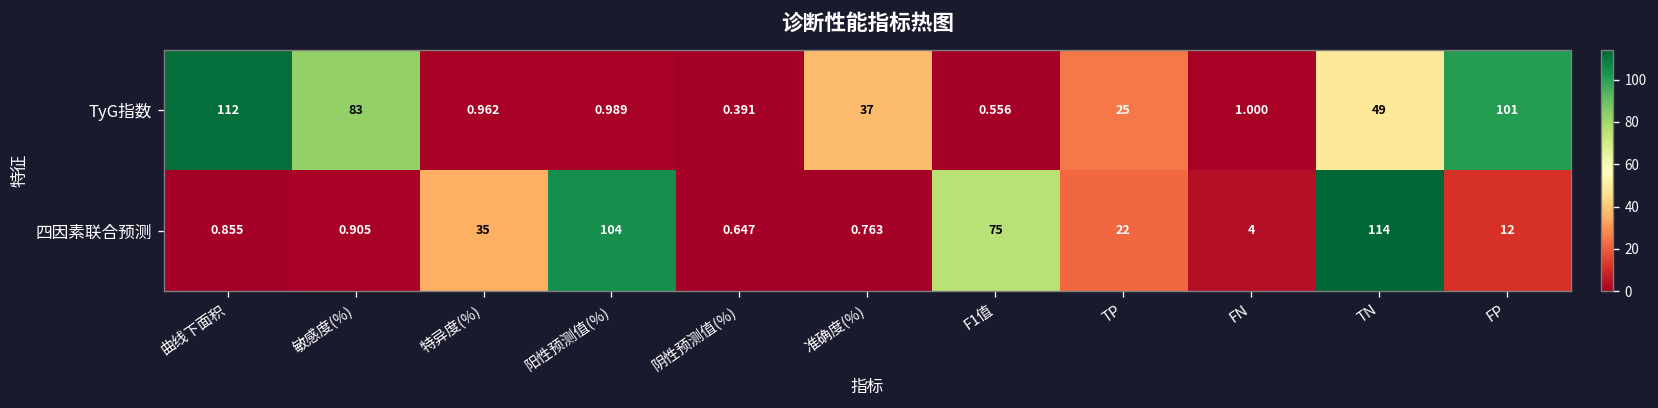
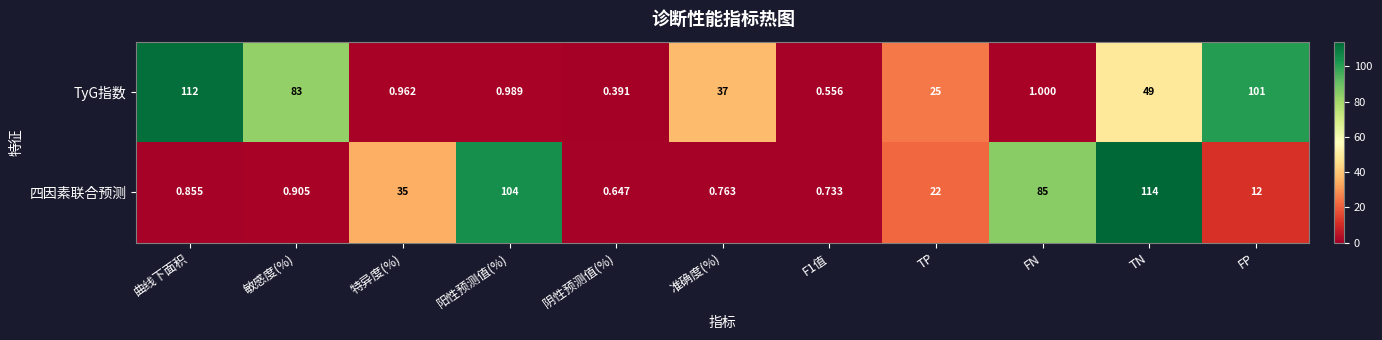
  {
    "TyG指数": {
      "曲线下面积": 112,
      "敏感度(%)": 83,
      "特异度(%)": 0.962,
      "阳性预测值(%)": 0.989,
      "阴性预测值(%)": 0.391,
      "准确度(%)": 37,
      "F1值": 0.556,
      "TP": 25,
      "FN": 1.000,
      "TN": 49,
      "FP": 101
    },
    "四因素联合预测": {
      "曲线下面积": 0.855,
      "敏感度(%)": 0.905,
      "特异度(%)": 35,
      "阳性预测值(%)": 104,
      "阴性预测值(%)": 0.647,
      "准确度(%)": 0.763,
-     "F1值": 75,
+     "F1值": 0.733,
      "TP": 22,
-     "FN": 4,
+     "FN": 85,
      "TN": 114,
      "FP": 12
    }
  }
